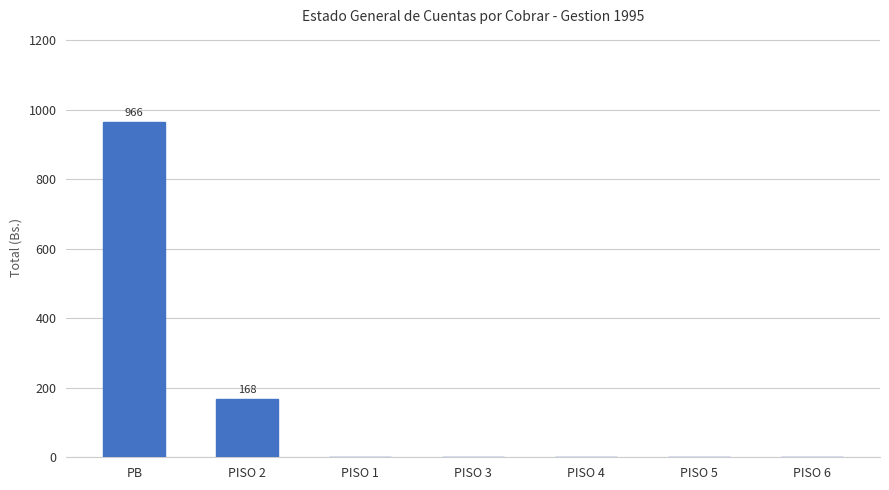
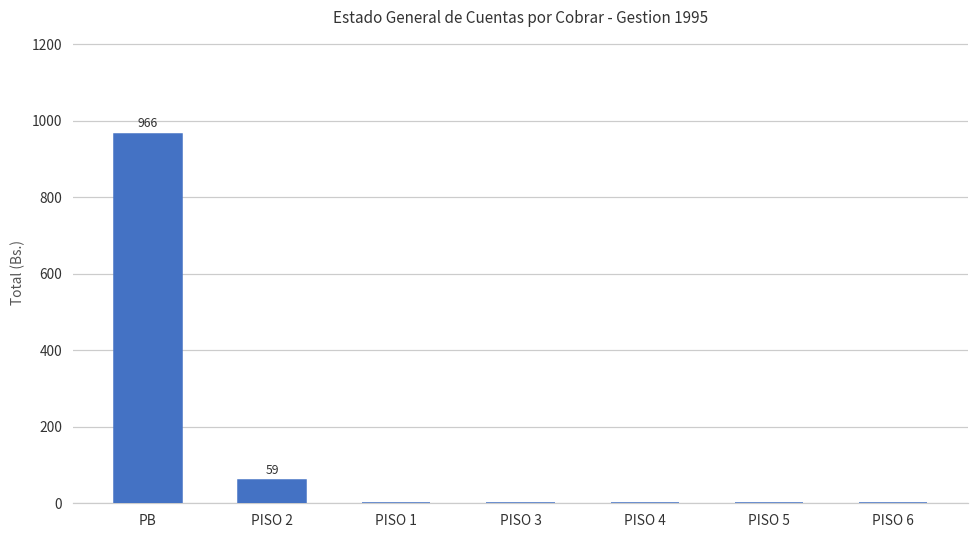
  {
    "PB": 966,
-   "PISO 2": 168
+   "PISO 2": 59
  }
